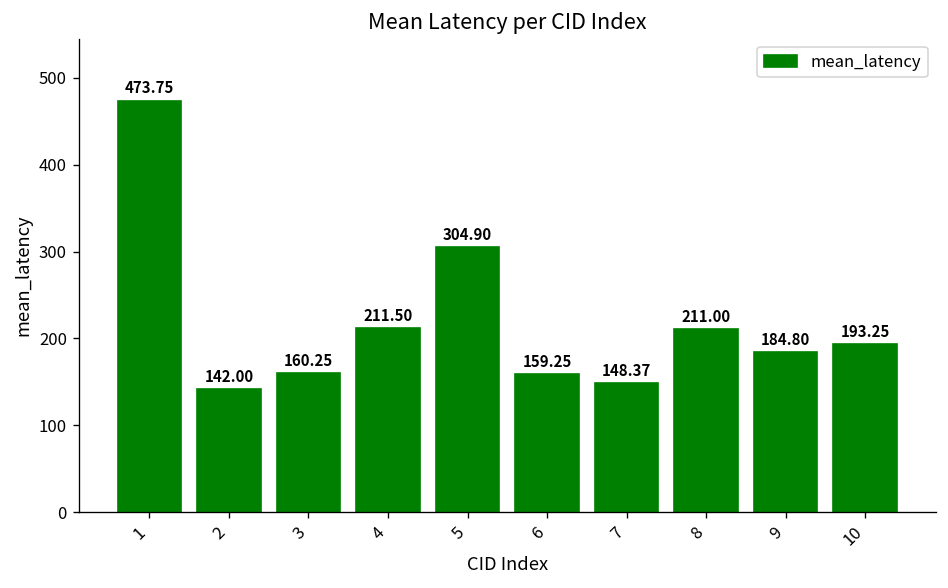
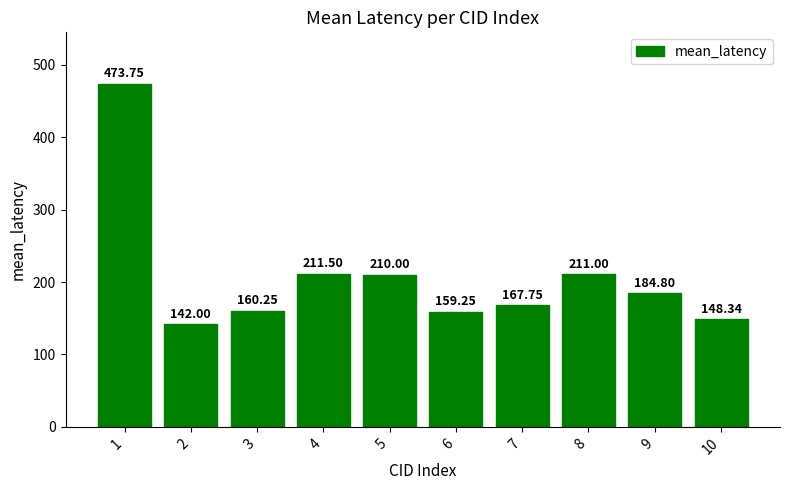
  {
    "1": 473.75,
    "2": 142.00,
    "3": 160.25,
    "4": 211.50,
-   "5": 304.90,
+   "5": 210.00,
    "6": 159.25,
-   "7": 148.37,
+   "7": 167.75,
    "8": 211.00,
    "9": 184.80,
-   "10": 193.25
+   "10": 148.34
  }
